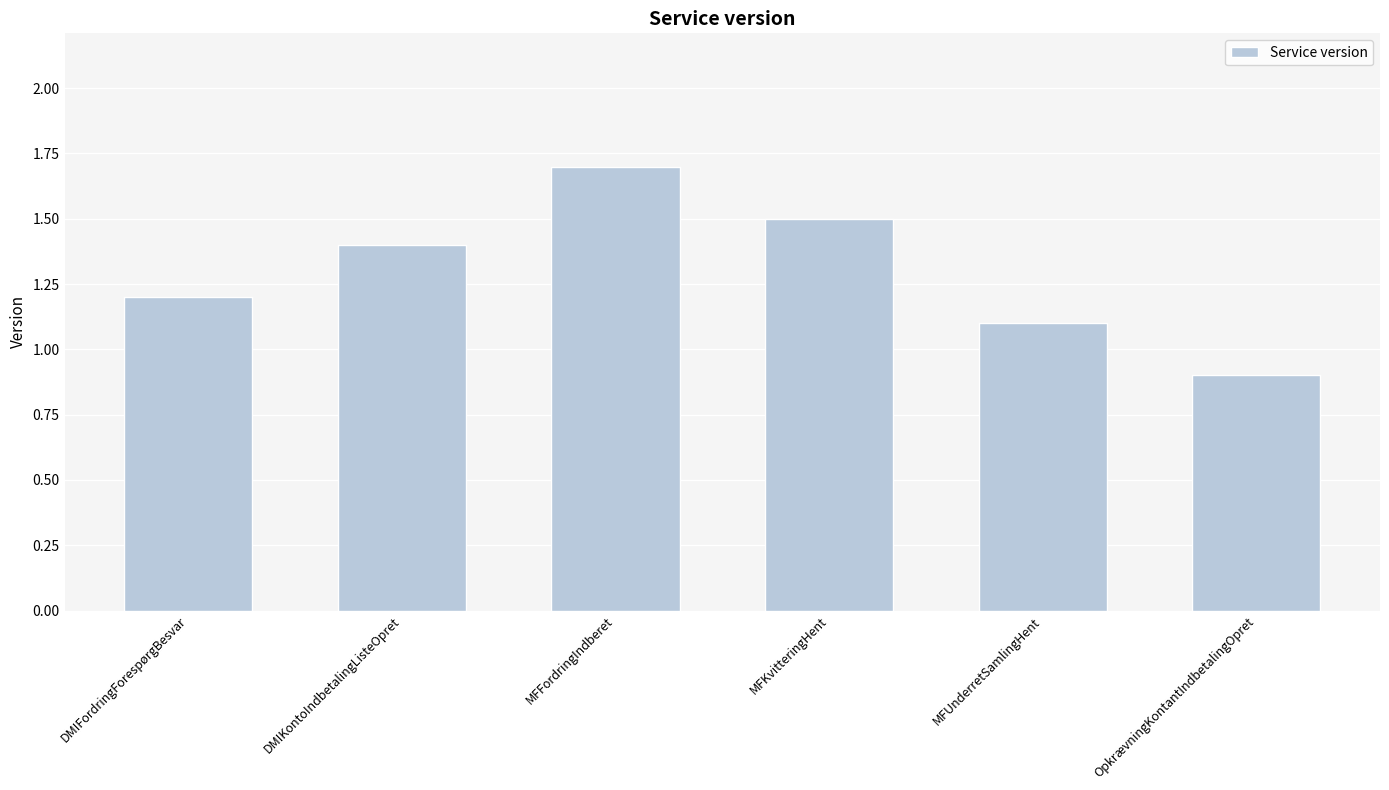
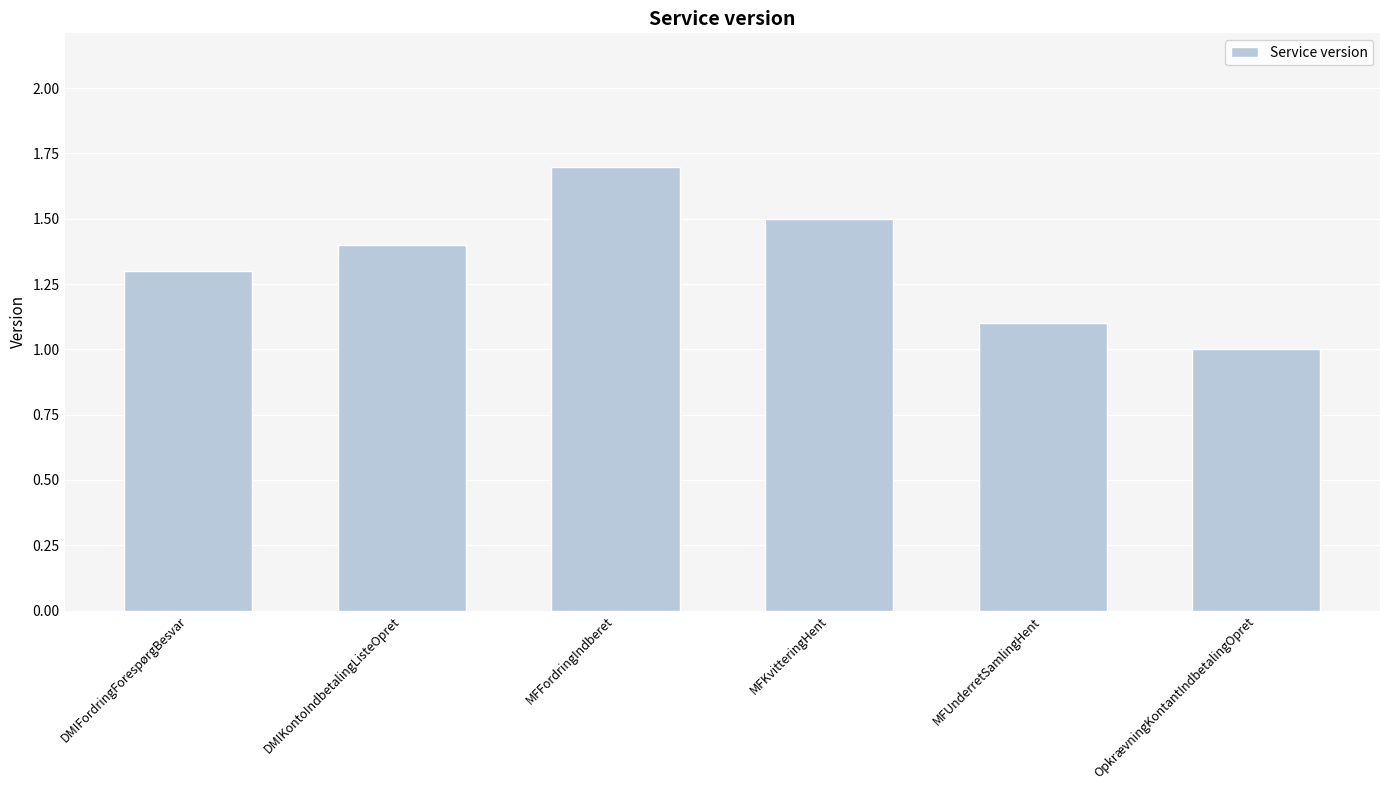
  {
-   "DMIFordringForespørgBesvar": 1.2,
+   "DMIFordringForespørgBesvar": 1.3,
    "DMIKontoIndbetalingListeOpret": 1.4,
    "MFFordringIndberet": 1.7,
    "MFKvitteringHent": 1.5,
    "MFUnderretSamlingHent": 1.1,
-   "OpkrævningKontantIndbetalingOpret": 0.9
+   "OpkrævningKontantIndbetalingOpret": 1.0
  }
